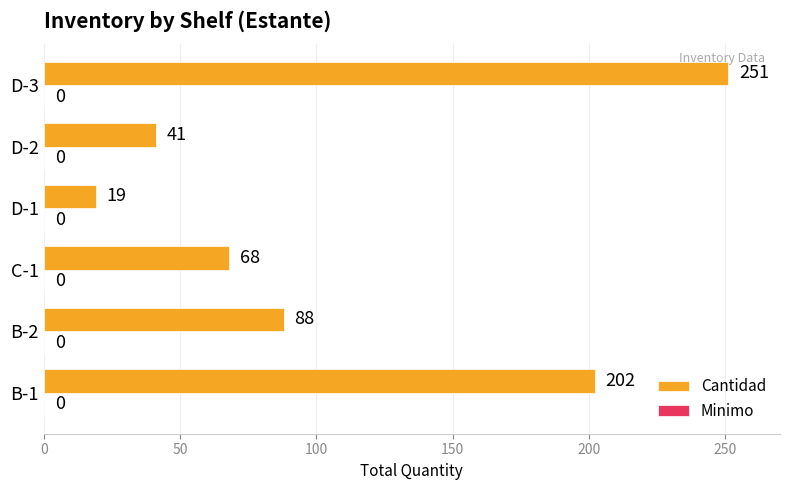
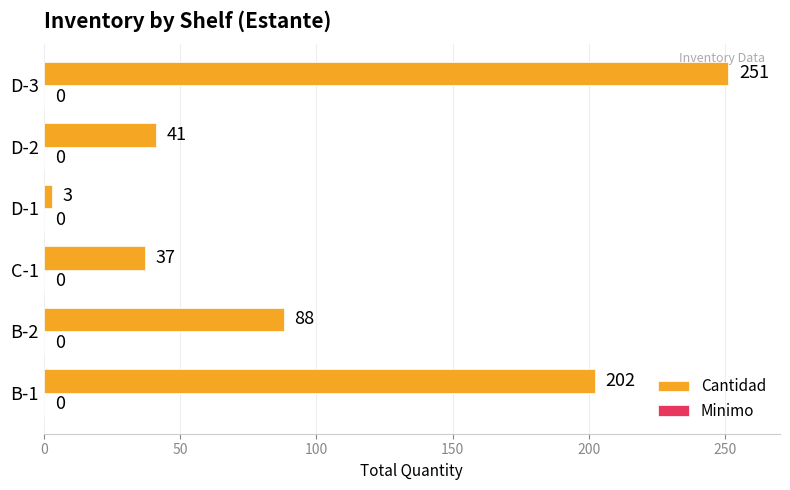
  {
    "Cantidad": {
      "D-3": 251,
      "D-2": 41,
-     "D-1": 19,
-     "C-1": 68,
+     "D-1": 3,
+     "C-1": 37,
      "B-2": 88,
      "B-1": 202
    },
    "Minimo": {
      "D-3": 0,
      "D-2": 0,
      "D-1": 0,
      "C-1": 0,
      "B-2": 0,
      "B-1": 0
    }
  }
